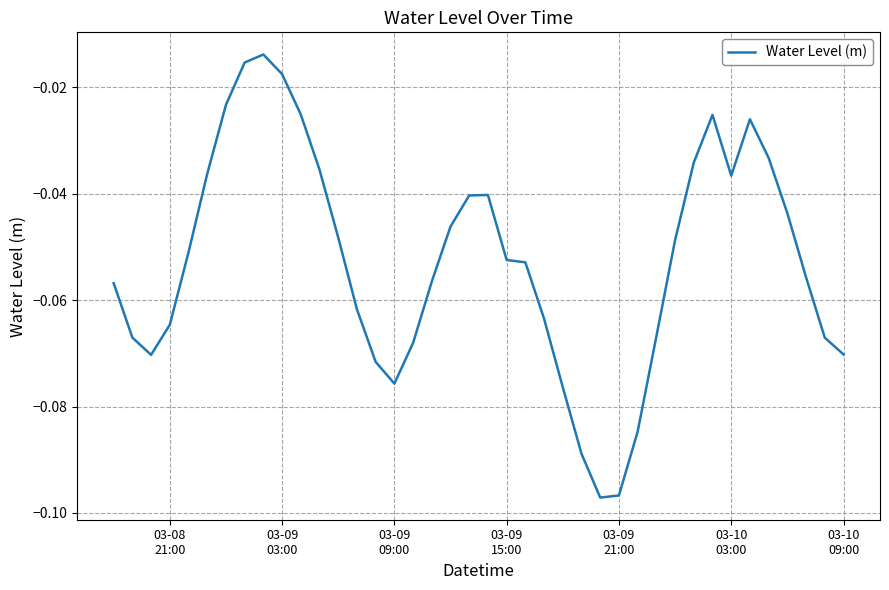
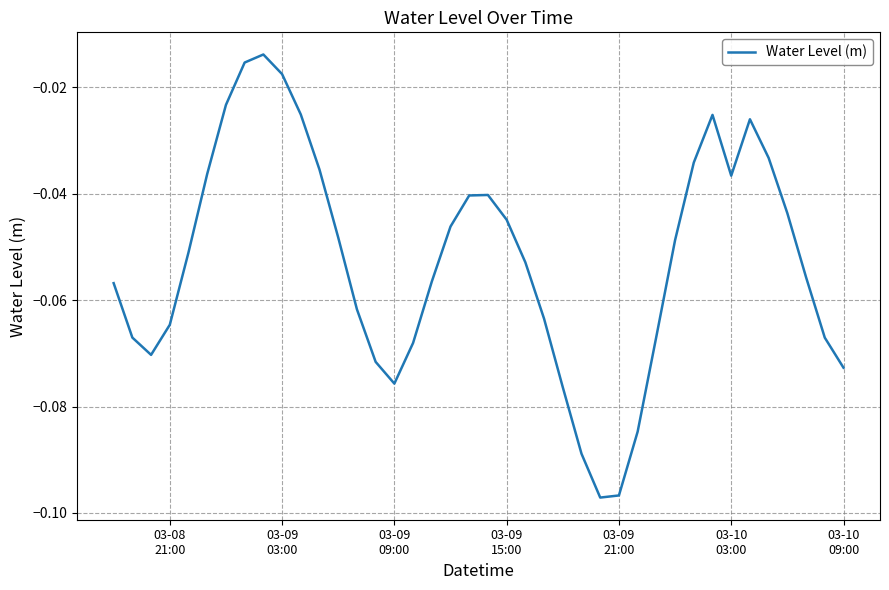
  {
    "03-08 21:00": -0.065,
    "03-09 03:00": -0.018,
    "03-09 09:00": -0.076,
-   "03-09 15:00": -0.052,
+   "03-09 15:00": -0.045,
    "03-09 21:00": -0.097,
    "03-10 03:00": -0.037,
-   "03-10 09:00": -0.070
+   "03-10 09:00": -0.073
  }
